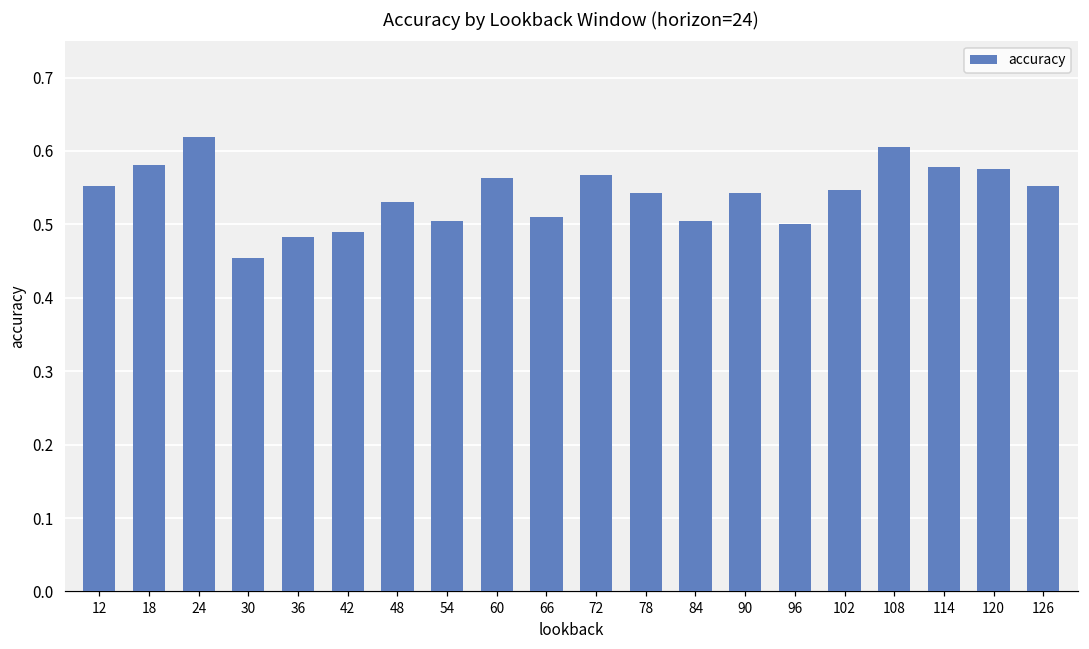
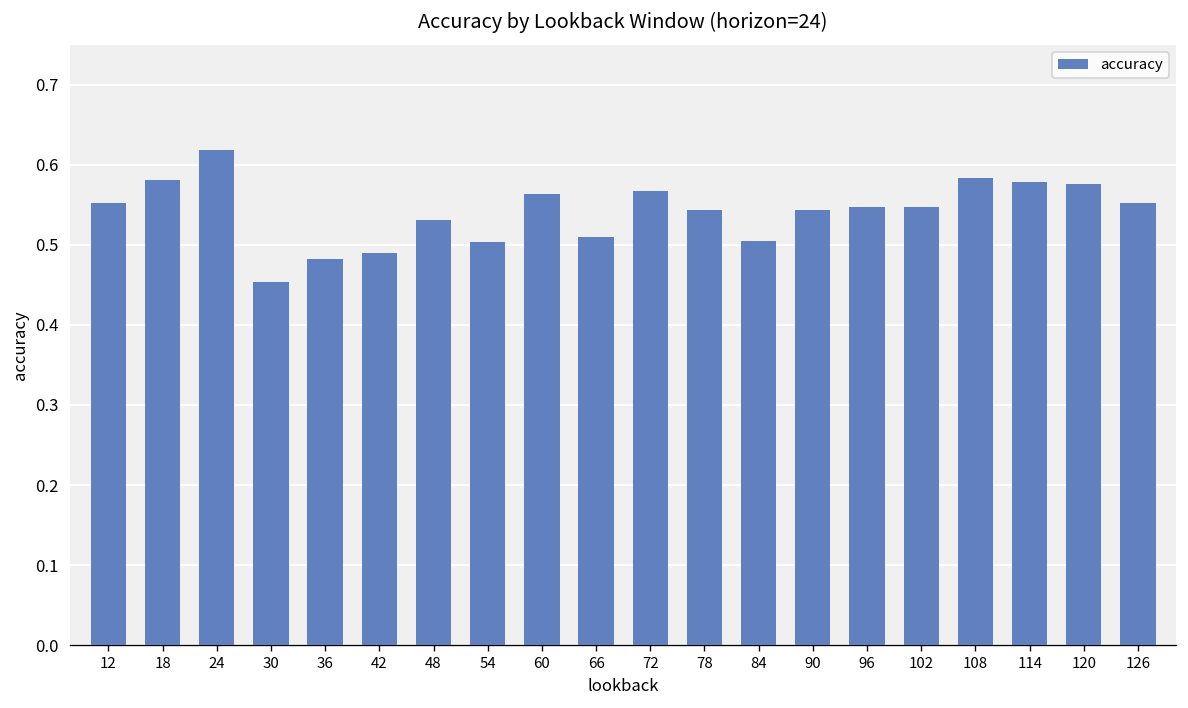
  {
    "12": 0.55,
    "18": 0.58,
    "24": 0.62,
    "30": 0.45,
    "36": 0.48,
    "42": 0.49,
    "48": 0.53,
    "54": 0.50,
    "60": 0.56,
    "66": 0.51,
    "72": 0.57,
    "78": 0.54,
    "84": 0.50,
    "90": 0.54,
-   "96": 0.50,
+   "96": 0.55,
    "102": 0.55,
-   "108": 0.61,
+   "108": 0.58,
    "114": 0.58,
    "120": 0.58,
    "126": 0.55
  }
